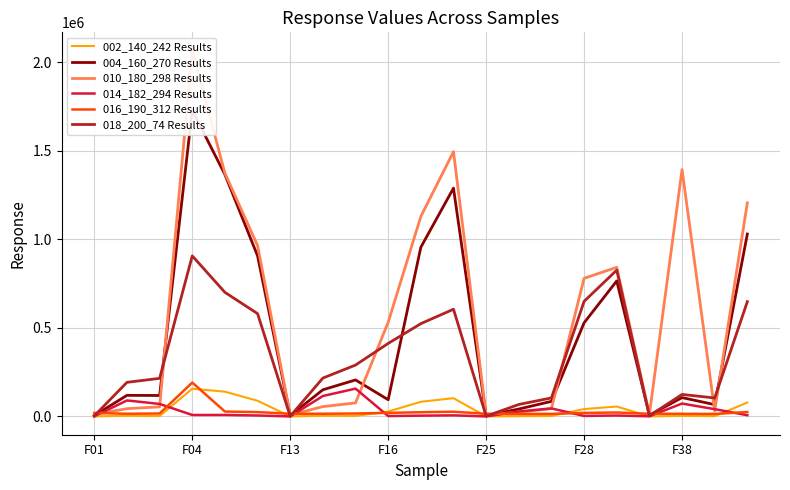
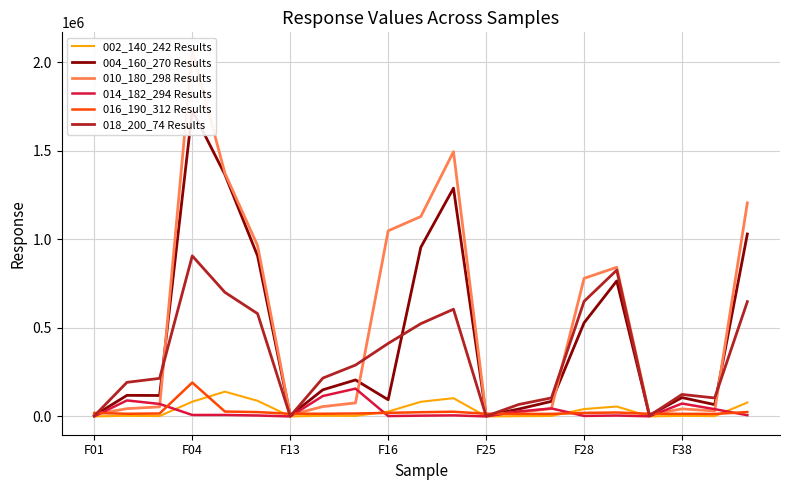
  {
    "002_140_242 Results": {
-     "F04": 160000,
+     "F04": 80000,
      "F28": 40000
    },
    "004_160_270 Results": {
      "F16": 90000,
      "F28": 530000,
      "F38": 110000
    },
    "010_180_298 Results": {
-     "F16": 530000,
+     "F16": 1050000,
      "F28": 780000,
-     "F38": 1390000
+     "F38": 40000
    },
    "016_190_312 Results": {
      "F04": 190000,
      "F28": 20000
    }
  }
